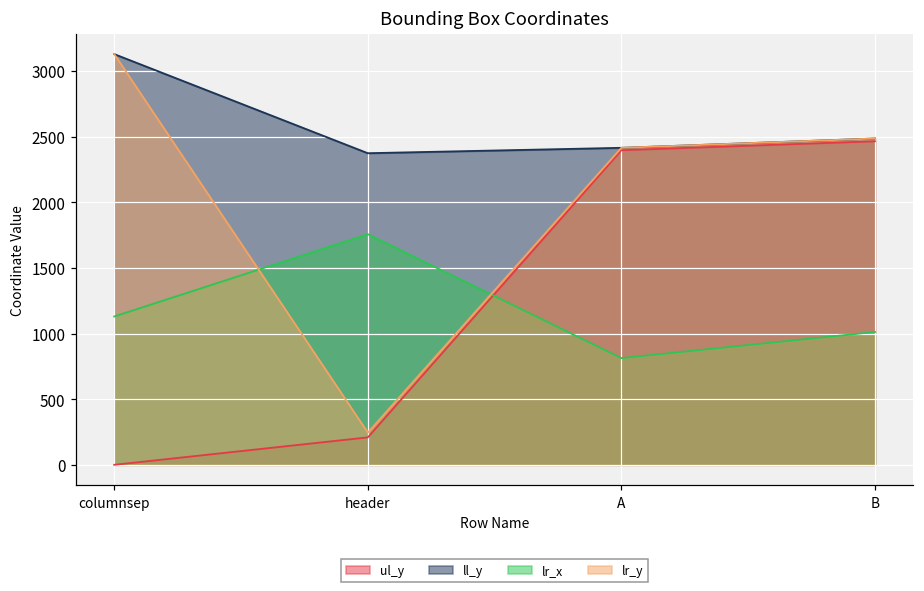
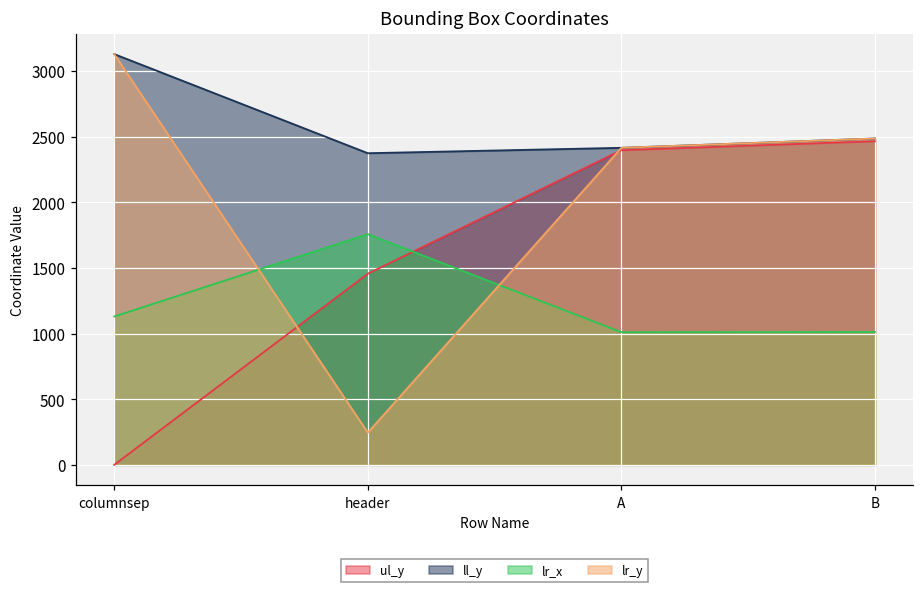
  {
    "ul_y": {
      "columnsep": 0,
-     "header": 210
+     "header": 1460
    },
    "ll_y": {
      "header": 2370
    },
    "lr_x": {
      "columnsep": 1130,
      "header": 1760,
-     "A": 810,
+     "A": 1010,
      "B": 1010
    },
    "lr_y": {
      "header": 250
    }
  }
